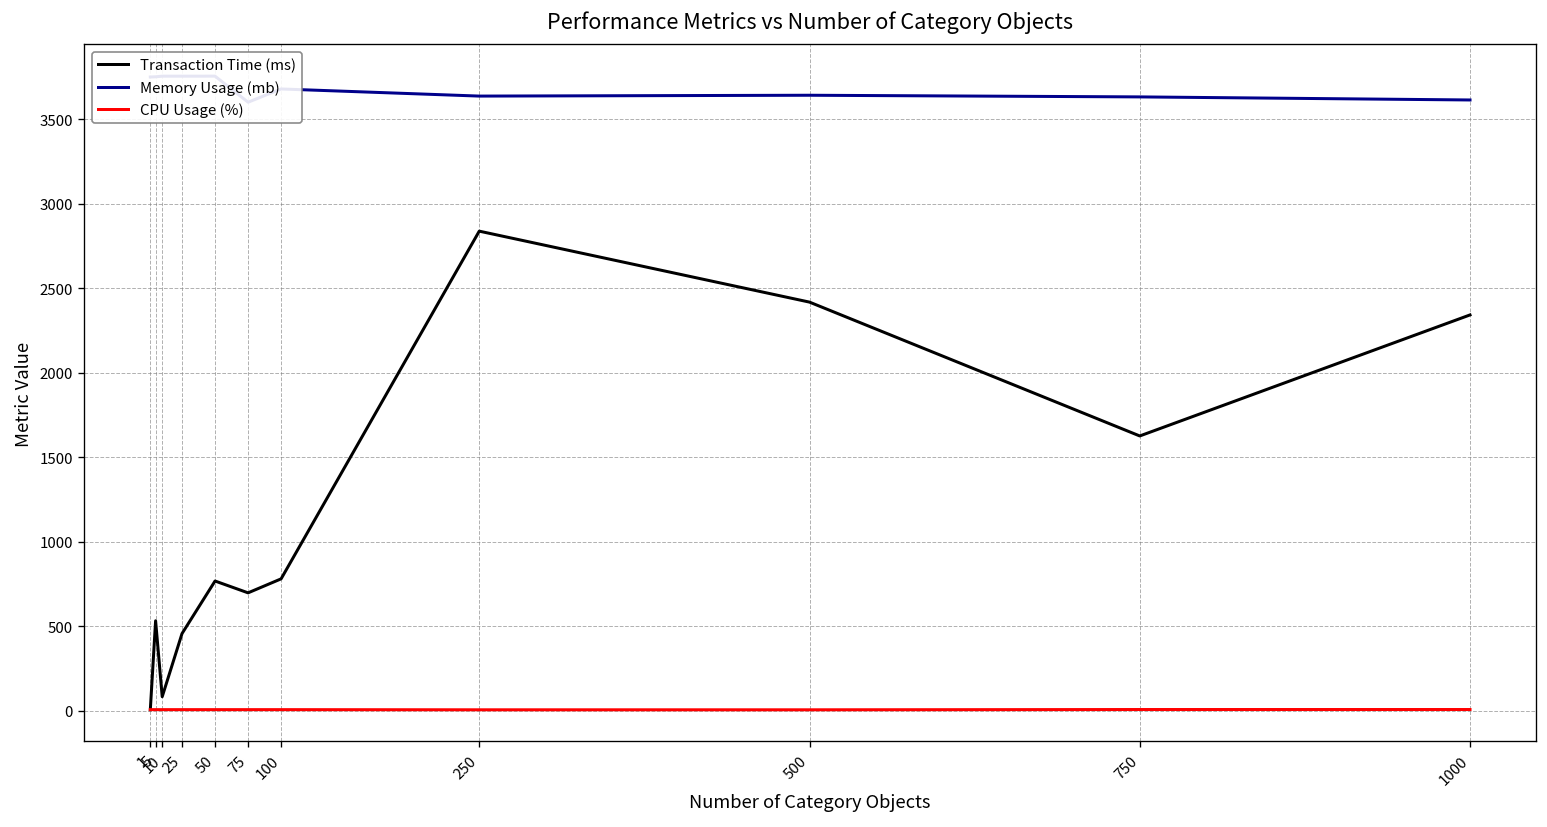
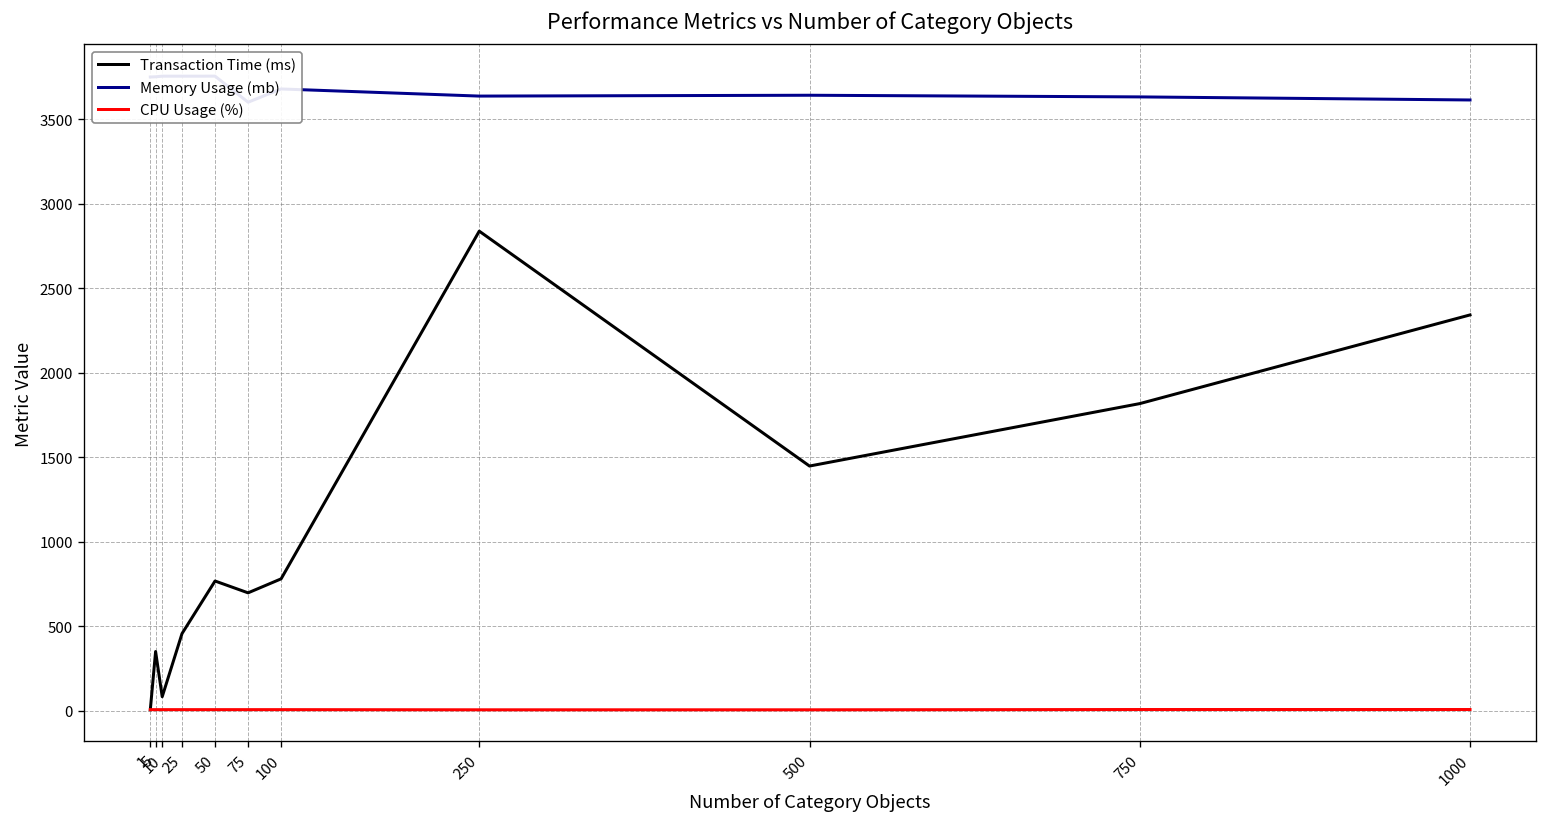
  {
    "Transaction Time (ms)": {
-     "5": 530,
+     "5": 350,
      "10": 80,
      "25": 460,
      "50": 770,
      "75": 700,
      "100": 780,
      "250": 2840,
-     "500": 2420,
-     "750": 1630,
+     "500": 1450,
+     "750": 1820,
      "1000": 2340
    },
    "Memory Usage (mb)": {
      "250": 3640,
      "500": 3640,
      "750": 3630,
      "1000": 3610
    },
    "CPU Usage (%)": {
      "5": 10,
      "10": 10,
      "25": 10,
      "50": 10,
      "75": 10,
      "100": 10,
      "250": 10,
      "500": 10,
      "750": 10,
      "1000": 10
    }
  }
